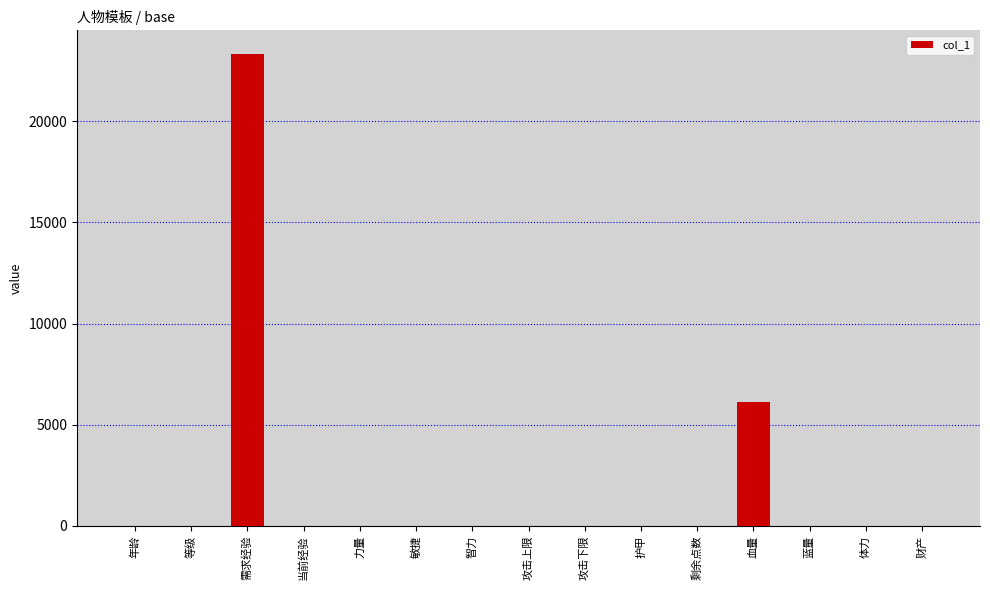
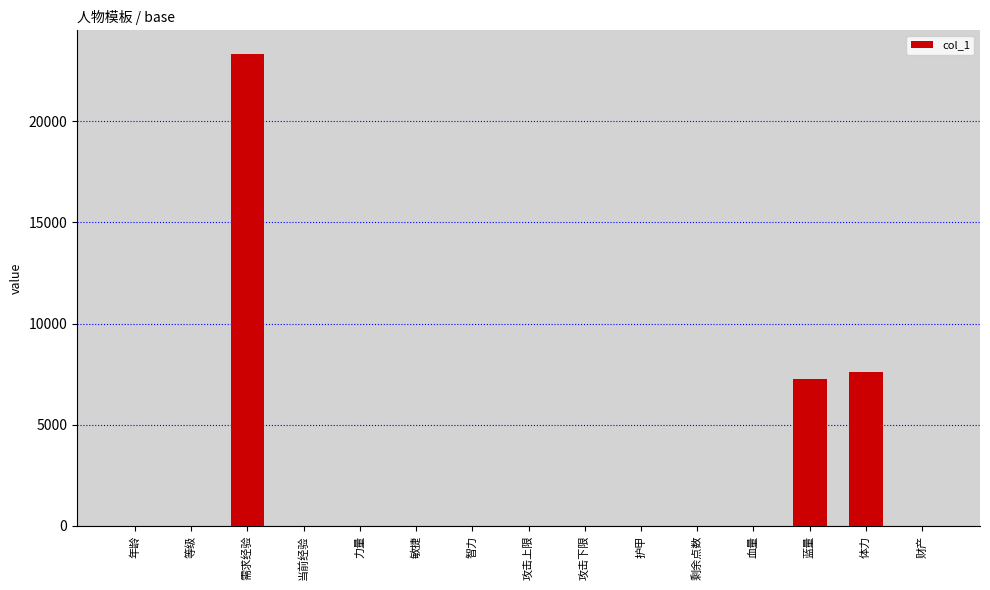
  {
    "等级": 0,
    "需求经验": 23300,
    "当前经验": 0,
    "攻击下限": 0,
    "护甲": 0,
    "剩余点数": 0,
-   "血量": 6100,
-   "蓝量": 0,
-   "体力": 0,
+   "血量": 0,
+   "蓝量": 7300,
+   "体力": 7600,
    "财产": 0
  }
